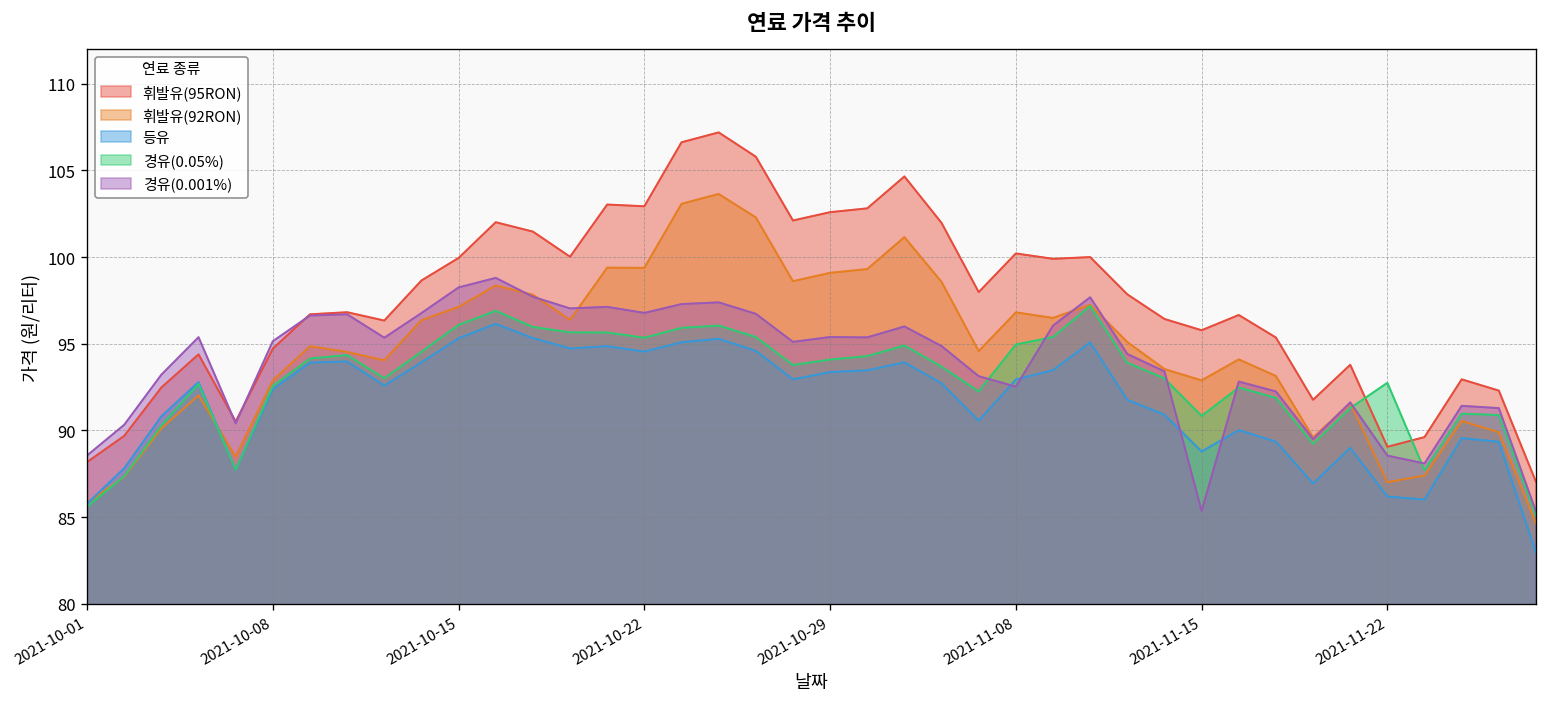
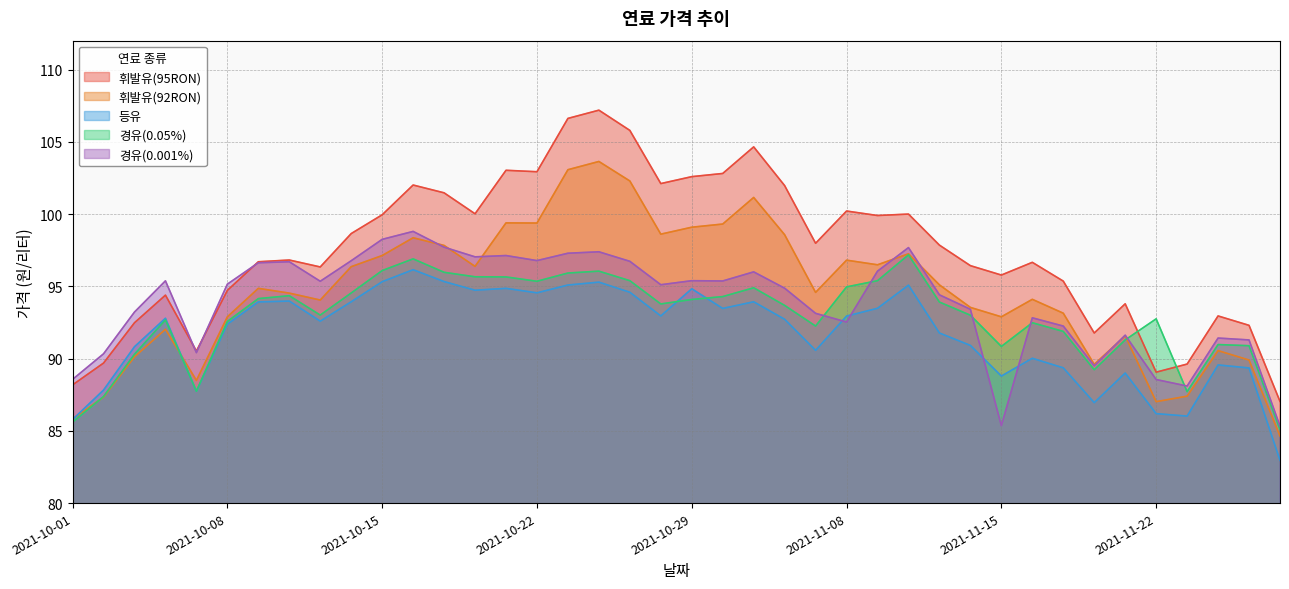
  {
    "등유": {
      "2021-10-08": 92.4,
      "2021-10-15": 95.3,
      "2021-10-22": 94.6,
-     "2021-10-29": 93.4,
+     "2021-10-29": 94.8,
      "2021-11-08": 92.9,
      "2021-11-15": 88.8,
      "2021-11-22": 86.2
    },
    "경유(0.05%)": {
      "2021-10-01": 85.6,
      "2021-10-08": 92.6,
      "2021-10-15": 96.1,
      "2021-10-22": 95.4,
      "2021-10-29": 94.1,
      "2021-11-08": 95.0,
      "2021-11-15": 90.8,
      "2021-11-22": 92.8
    },
    "경유(0.001%)": {
      "2021-10-01": 88.6,
      "2021-10-08": 95.2,
      "2021-10-15": 98.3,
      "2021-10-22": 96.8,
      "2021-10-29": 95.4,
      "2021-11-08": 92.5,
      "2021-11-15": 85.4,
      "2021-11-22": 88.6
    }
  }
